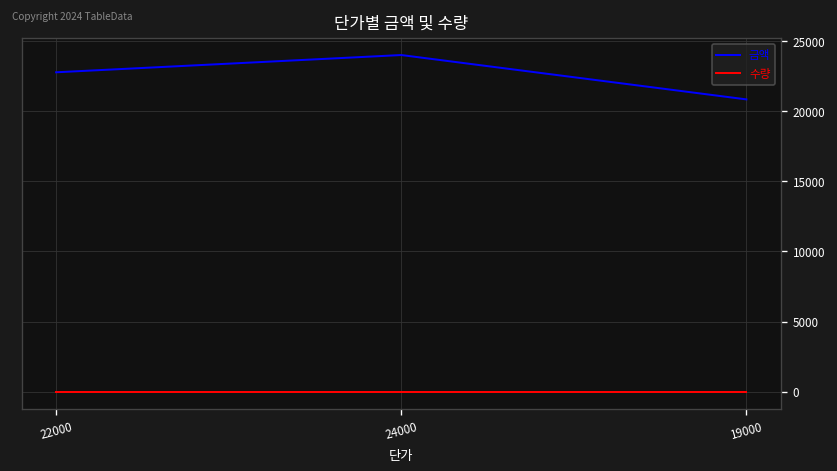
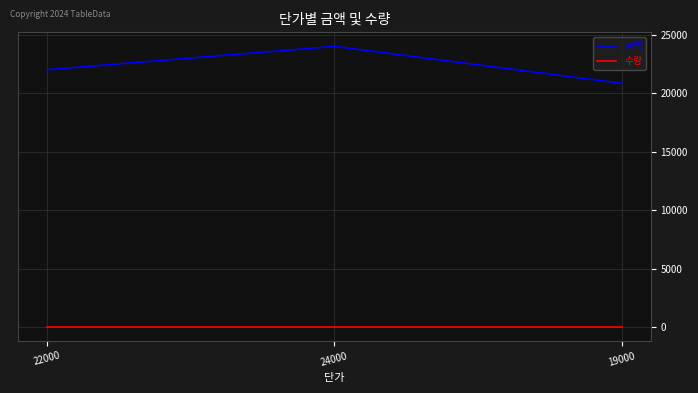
  {
    "금액": {
-     "22000": 22800,
+     "22000": 22000,
      "24000": 24000,
      "19000": 20800
    },
    "수량": {
      "22000": 0,
      "24000": 0,
      "19000": 0
    }
  }
